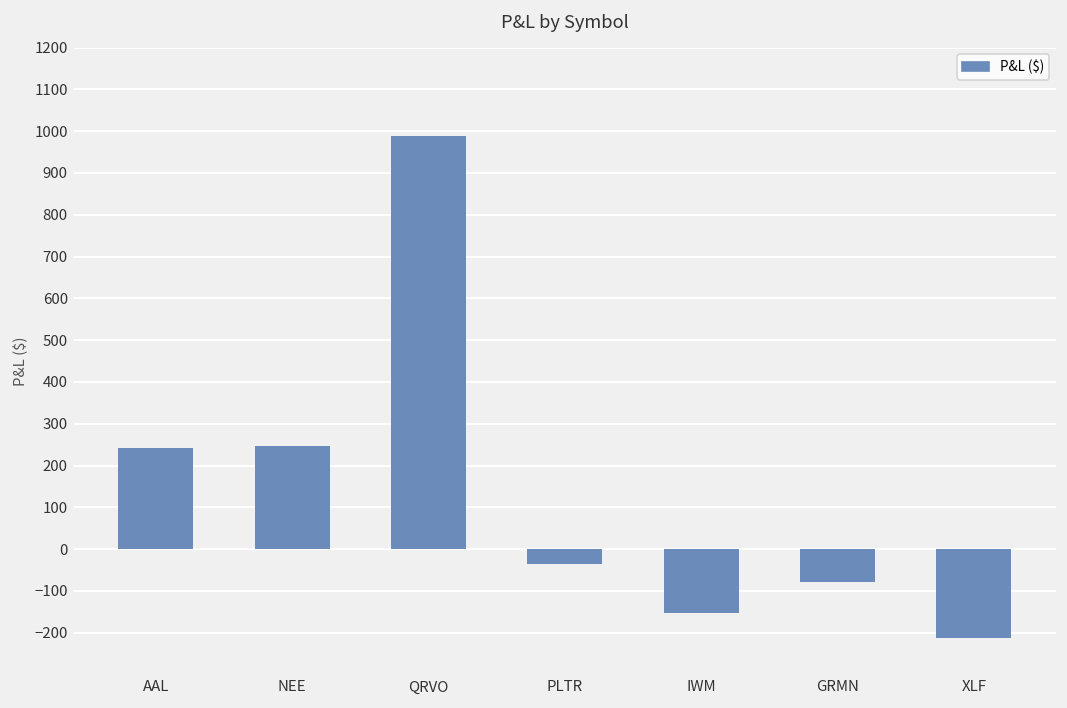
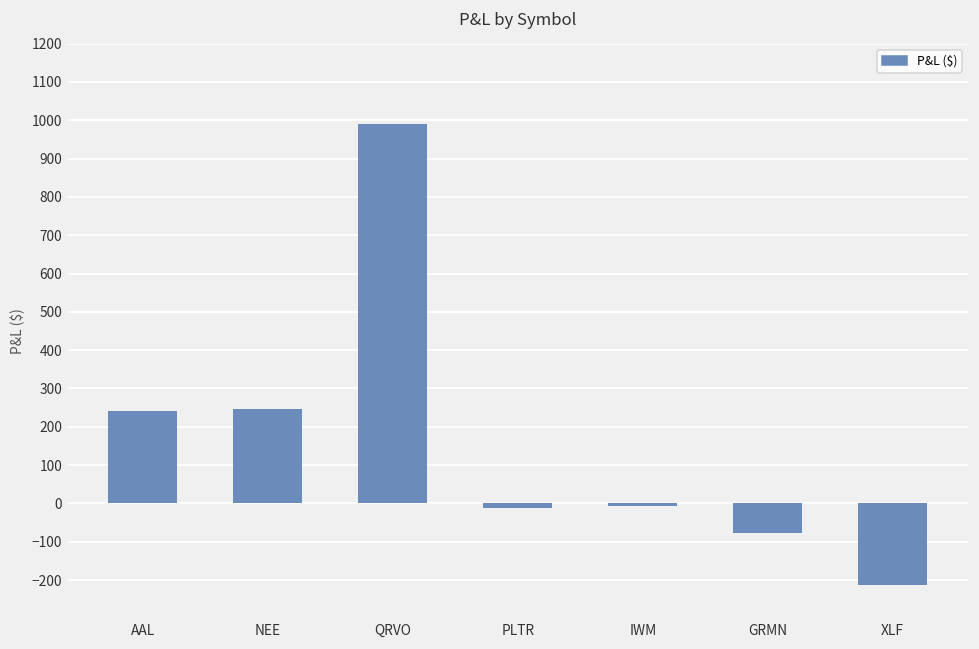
  {
    "AAL": 240,
    "NEE": 250,
    "QRVO": 990,
-   "PLTR": -30,
-   "IWM": -150,
+   "PLTR": -10,
+   "IWM": -10,
    "GRMN": -80,
    "XLF": -210
  }
